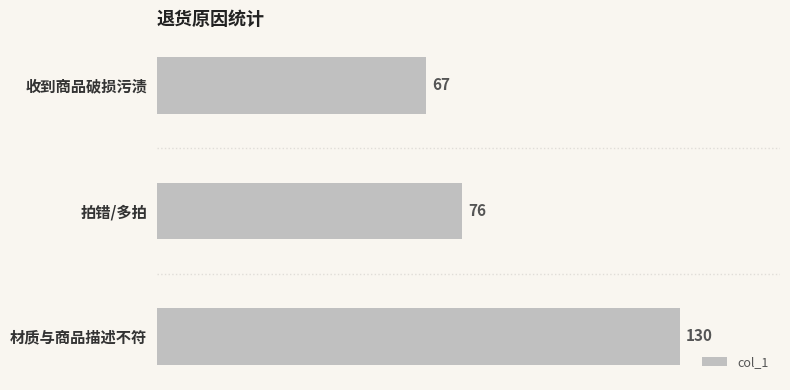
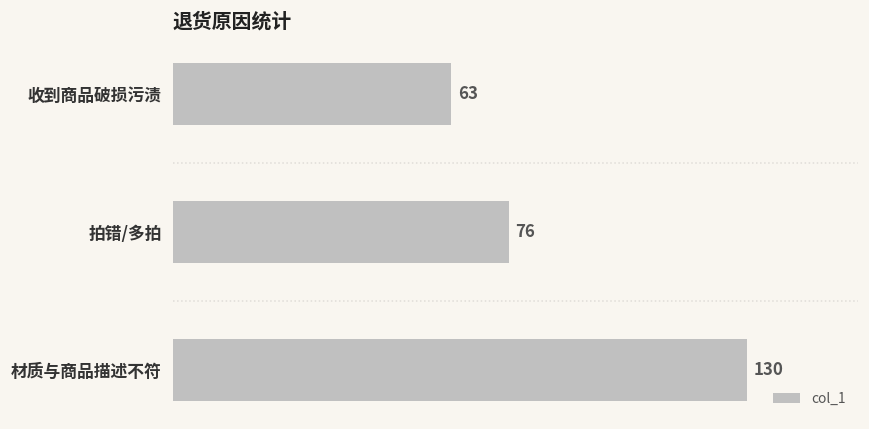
  {
-   "收到商品破损污渍": 67,
+   "收到商品破损污渍": 63,
    "拍错/多拍": 76,
    "材质与商品描述不符": 130
  }
